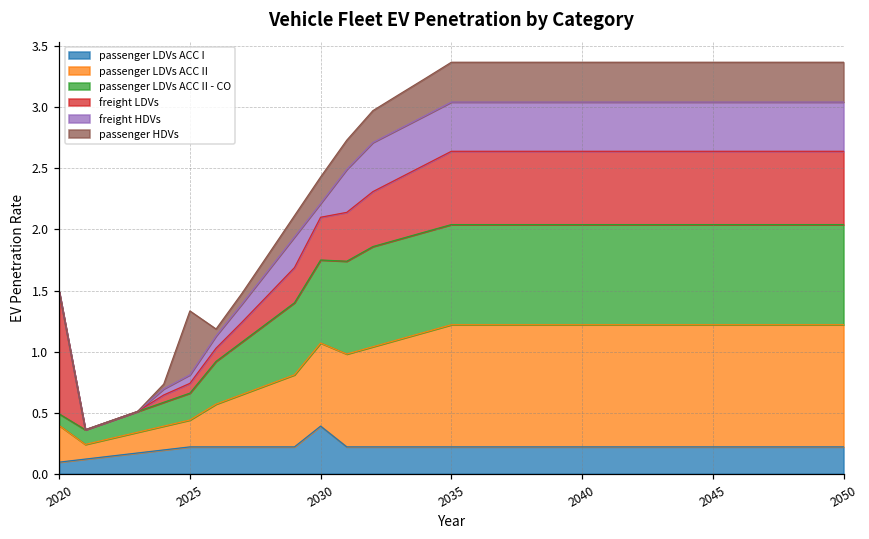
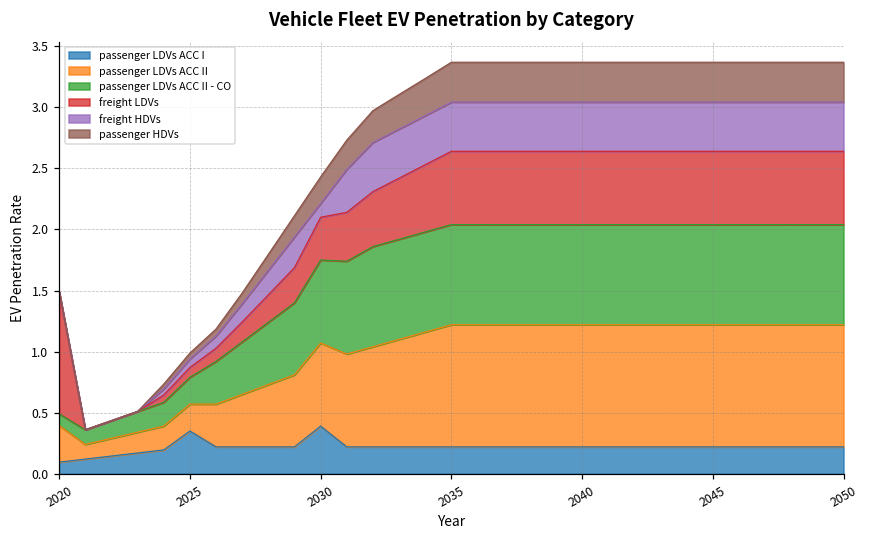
  {
    "passenger LDVs ACC I": {
      "2020": 0.10,
-     "2025": 0.22,
+     "2025": 0.35,
      "2030": 0.39,
      "2035": 0.22,
      "2040": 0.22,
      "2045": 0.22,
      "2050": 0.22
    },
    "passenger LDVs ACC II": {
      "2020": 0.30,
      "2025": 0.22,
      "2030": 0.68,
      "2035": 1.00,
      "2040": 1.00,
      "2045": 1.00,
      "2050": 1.00
    },
    "passenger LDVs ACC II - CO": {
      "2020": 0.09,
      "2025": 0.22,
      "2030": 0.68,
      "2035": 0.82,
      "2040": 0.82,
      "2045": 0.82,
      "2050": 0.82
    },
    "freight LDVs": {
      "2025": 0.08,
      "2030": 0.35,
      "2035": 0.60,
      "2040": 0.60,
      "2045": 0.60,
      "2050": 0.60
    },
    "freight HDVs": {
      "2025": 0.07,
      "2030": 0.11,
      "2035": 0.40,
      "2040": 0.40,
      "2045": 0.40,
      "2050": 0.40
    },
    "passenger HDVs": {
-     "2025": 0.52,
+     "2025": 0.05,
      "2030": 0.22,
      "2035": 0.33,
      "2040": 0.33,
      "2045": 0.33,
      "2050": 0.33
    }
  }
